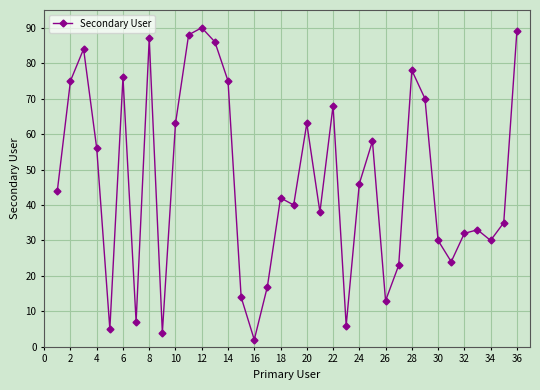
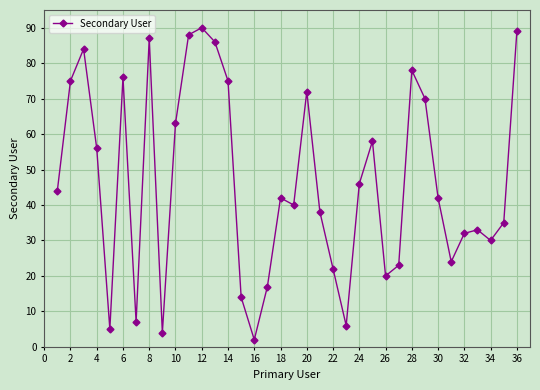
  {
    "2": 75,
    "4": 56,
    "6": 76,
    "8": 87,
    "10": 63,
    "12": 90,
    "14": 75,
    "16": 2,
    "18": 42,
-   "20": 63,
-   "22": 68,
+   "20": 72,
+   "22": 22,
    "24": 46,
-   "26": 13,
+   "26": 20,
    "28": 78,
-   "30": 30,
+   "30": 42,
    "32": 32,
    "34": 30,
    "36": 89
  }
